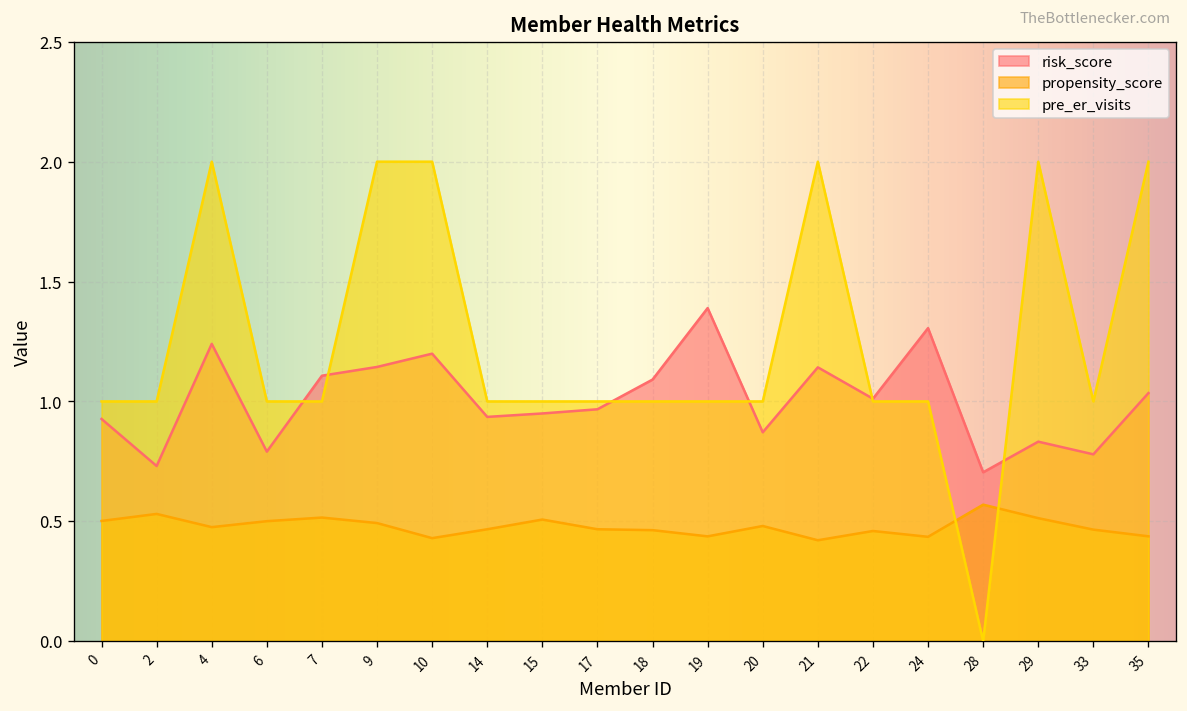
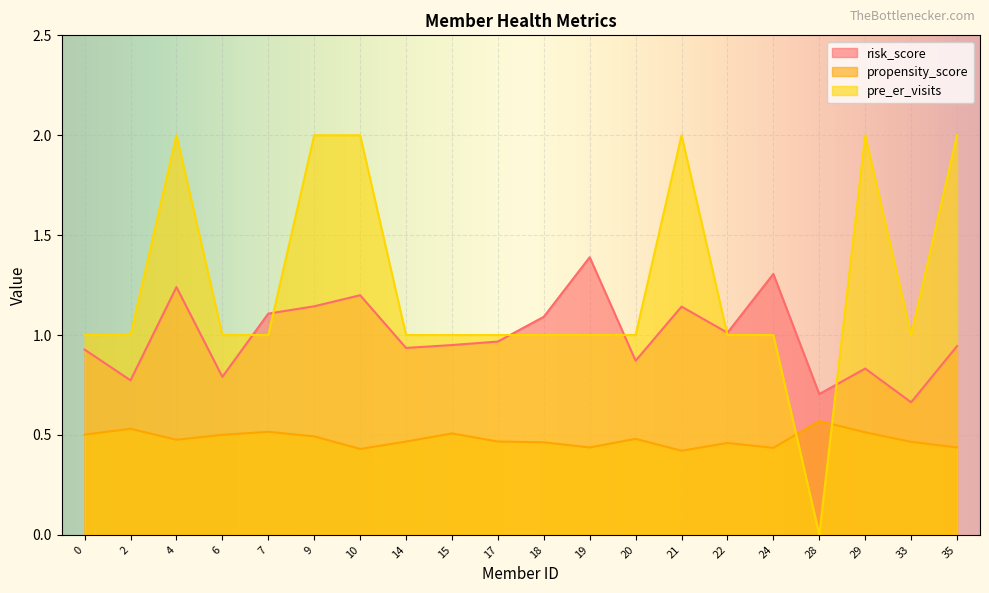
  {
    "risk_score": {
      "0": 0.93,
-     "2": 0.73,
+     "2": 0.77,
      "4": 1.24,
      "6": 0.79,
      "7": 1.11,
      "9": 1.14,
      "10": 1.20,
      "14": 0.94,
      "15": 0.95,
      "17": 0.97,
      "18": 1.09,
      "19": 1.39,
      "20": 0.87,
      "21": 1.14,
      "24": 1.31,
      "28": 0.70,
      "29": 0.83,
-     "33": 0.78,
-     "35": 1.03
+     "33": 0.66,
+     "35": 0.94
    }
  }
